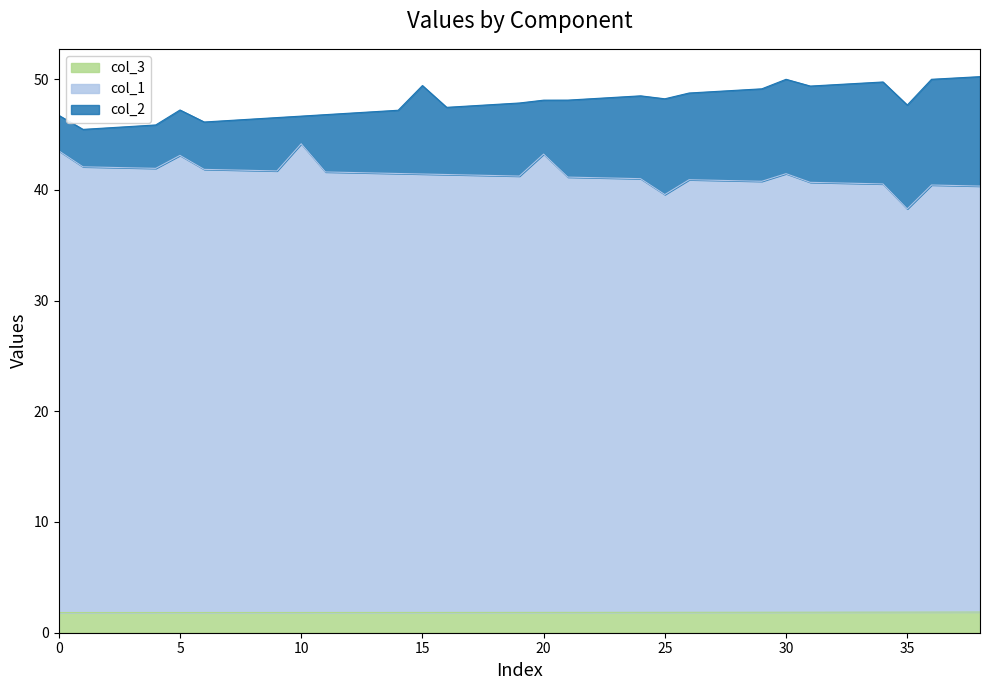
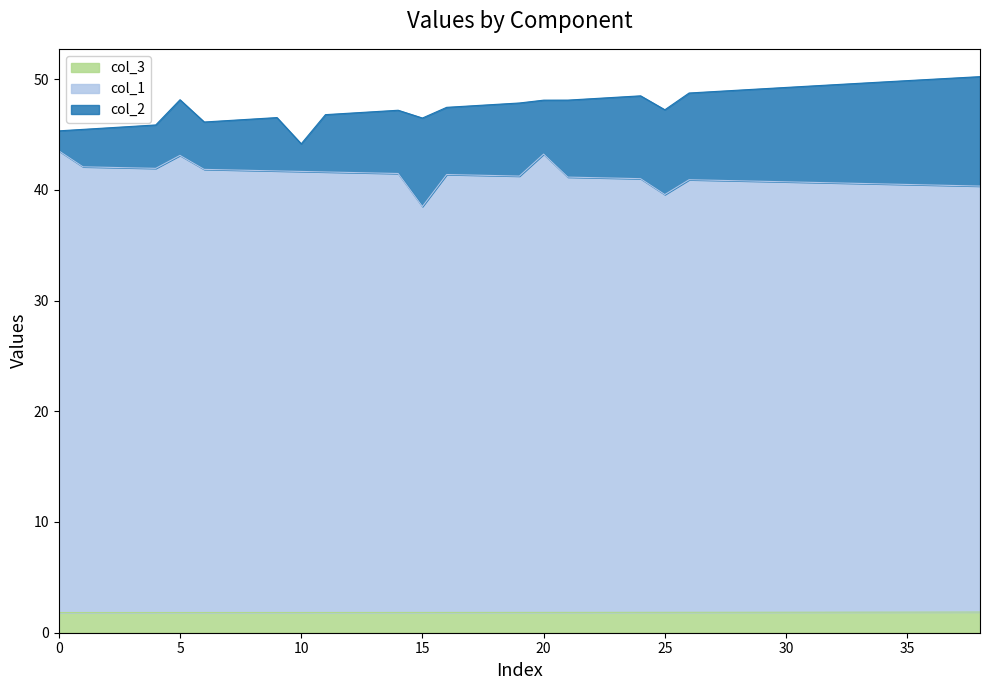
  {
    "col_3": {
      "0": 1.8,
      "5": 1.8,
      "10": 1.8,
      "15": 1.8,
      "20": 1.8,
      "25": 1.8,
      "30": 1.9,
      "35": 1.9
    },
    "col_1": {
      "0": 41.7,
      "5": 41.3,
-     "10": 42.3,
-     "15": 39.6,
+     "10": 39.8,
+     "15": 36.7,
      "20": 41.4,
      "25": 37.7,
-     "30": 39.6,
-     "35": 36.4
+     "30": 38.9,
+     "35": 38.6
    },
    "col_2": {
-     "0": 3.2,
-     "5": 4.1,
+     "0": 1.8,
+     "5": 5.0,
      "10": 2.5,
      "15": 8.0,
      "20": 4.9,
-     "25": 8.6,
+     "25": 7.7,
      "30": 8.5,
      "35": 9.4
    }
  }
